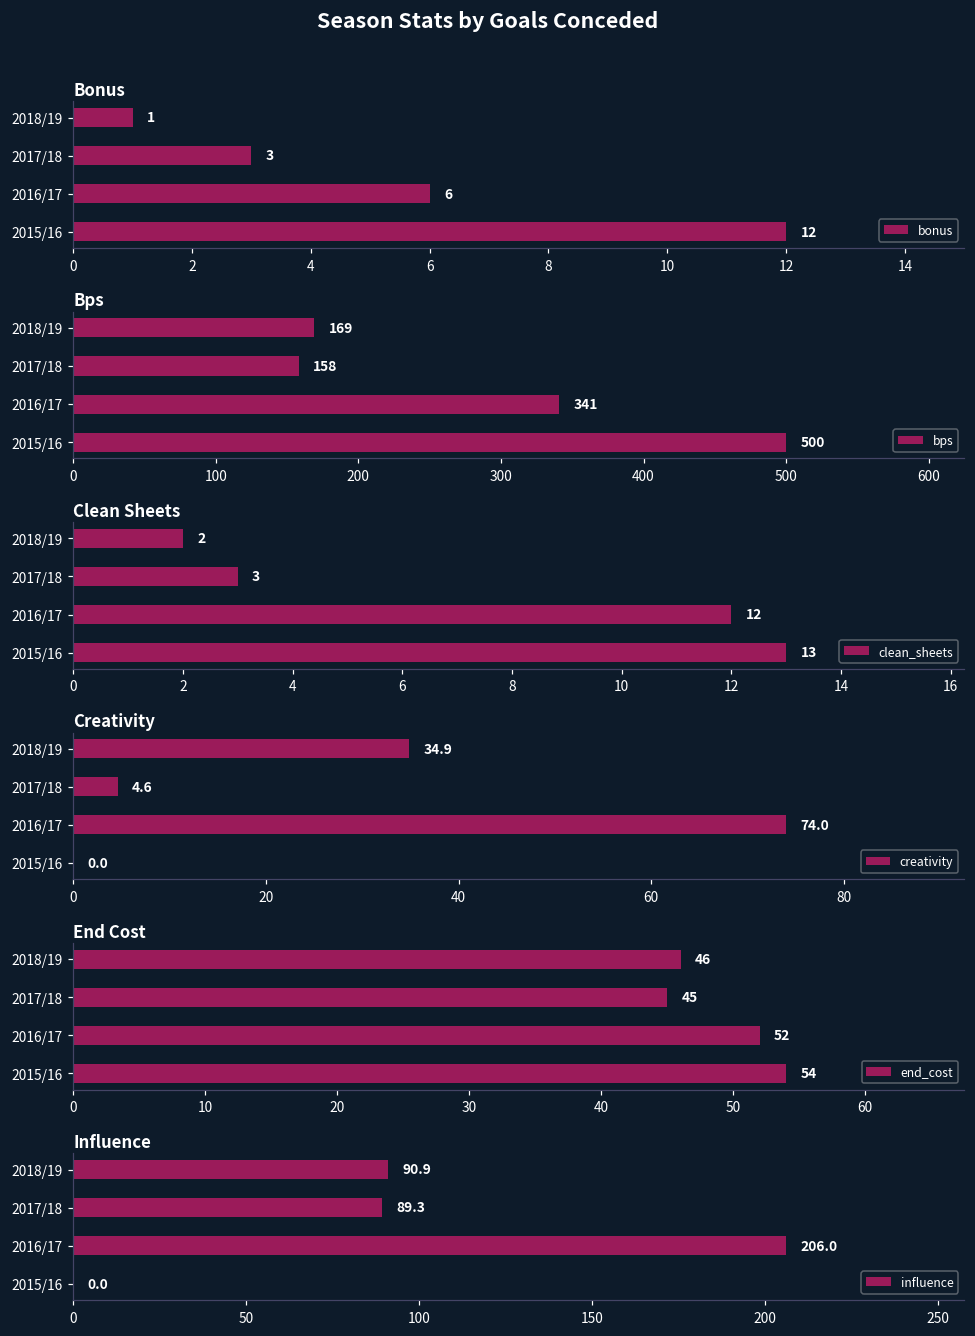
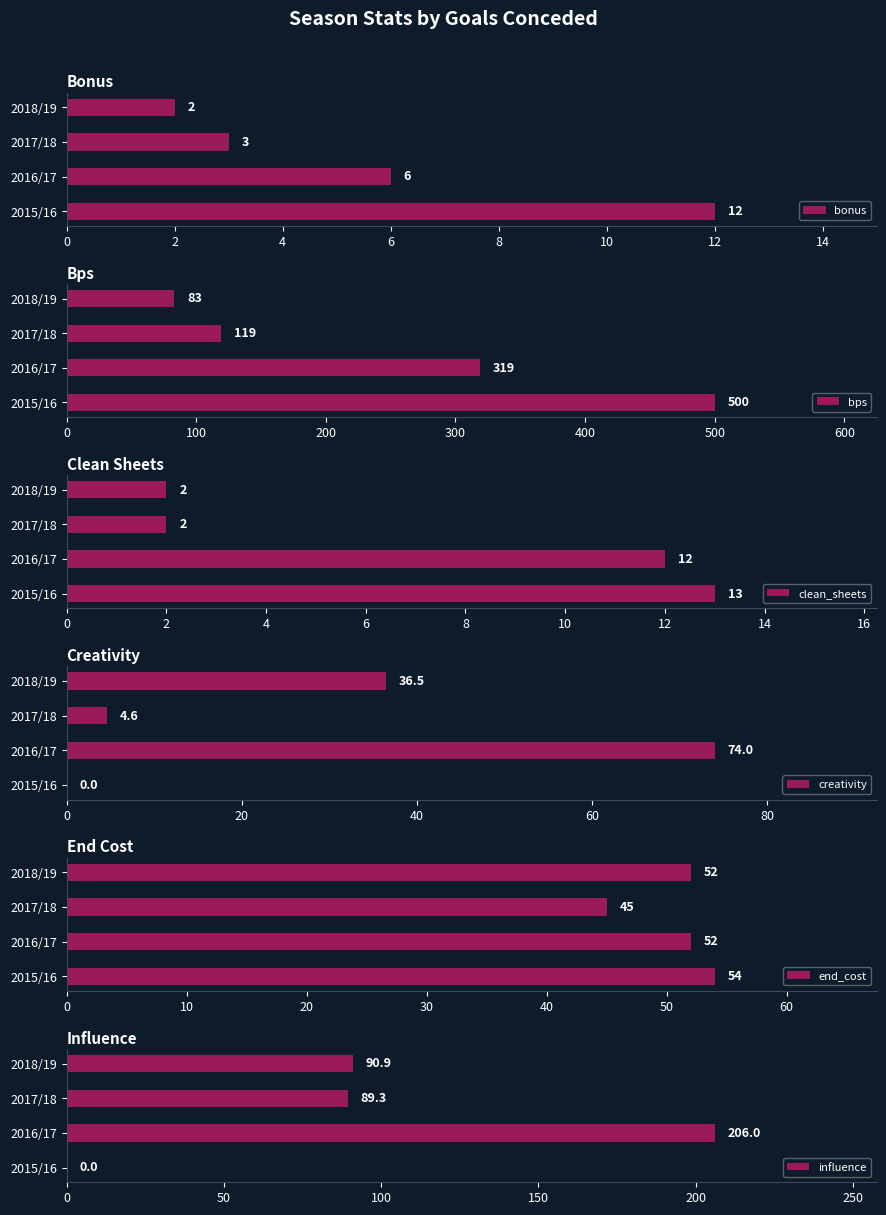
  {
    "Bonus": {
-     "2018/19": 1,
+     "2018/19": 2,
      "2017/18": 3,
      "2016/17": 6,
      "2015/16": 12
    },
    "Bps": {
-     "2018/19": 169,
-     "2017/18": 158,
-     "2016/17": 341,
+     "2018/19": 83,
+     "2017/18": 119,
+     "2016/17": 319,
      "2015/16": 500
    },
    "Clean Sheets": {
      "2018/19": 2,
-     "2017/18": 3,
+     "2017/18": 2,
      "2016/17": 12,
      "2015/16": 13
    },
    "Creativity": {
-     "2018/19": 34.9,
+     "2018/19": 36.5,
      "2017/18": 4.6,
      "2016/17": 74.0,
      "2015/16": 0.0
    },
    "End Cost": {
-     "2018/19": 46,
+     "2018/19": 52,
      "2017/18": 45,
      "2016/17": 52,
      "2015/16": 54
    },
    "Influence": {
      "2018/19": 90.9,
      "2017/18": 89.3,
      "2016/17": 206.0,
      "2015/16": 0.0
    }
  }
